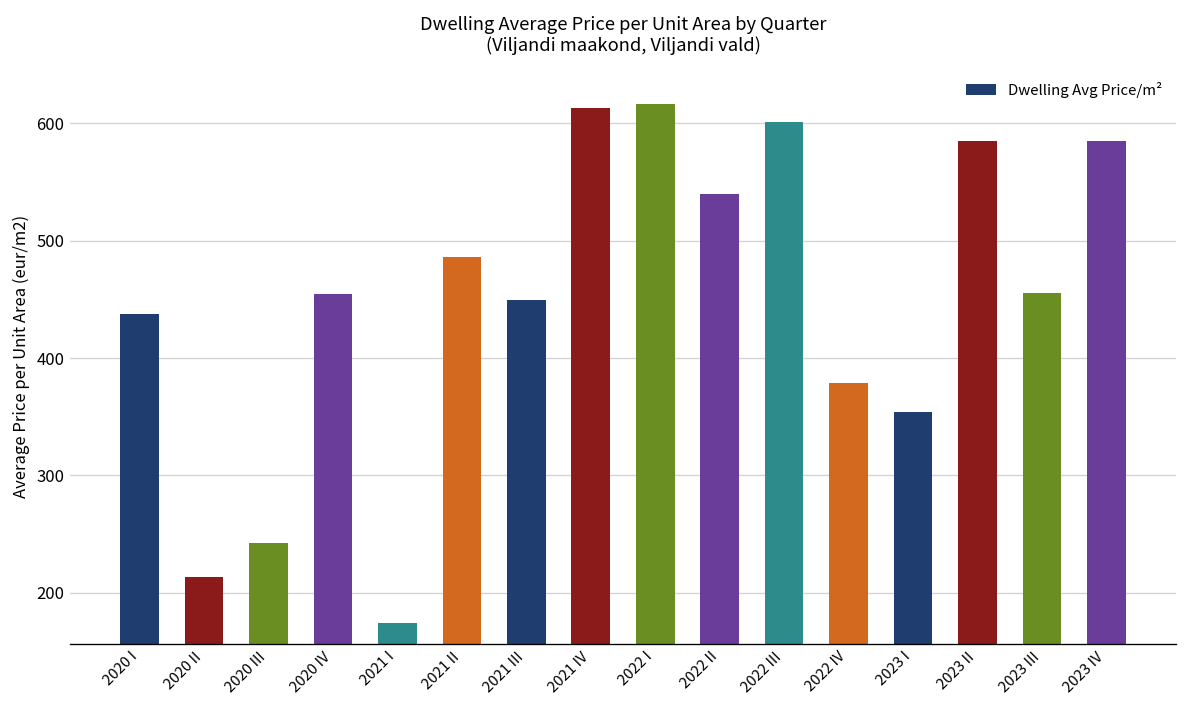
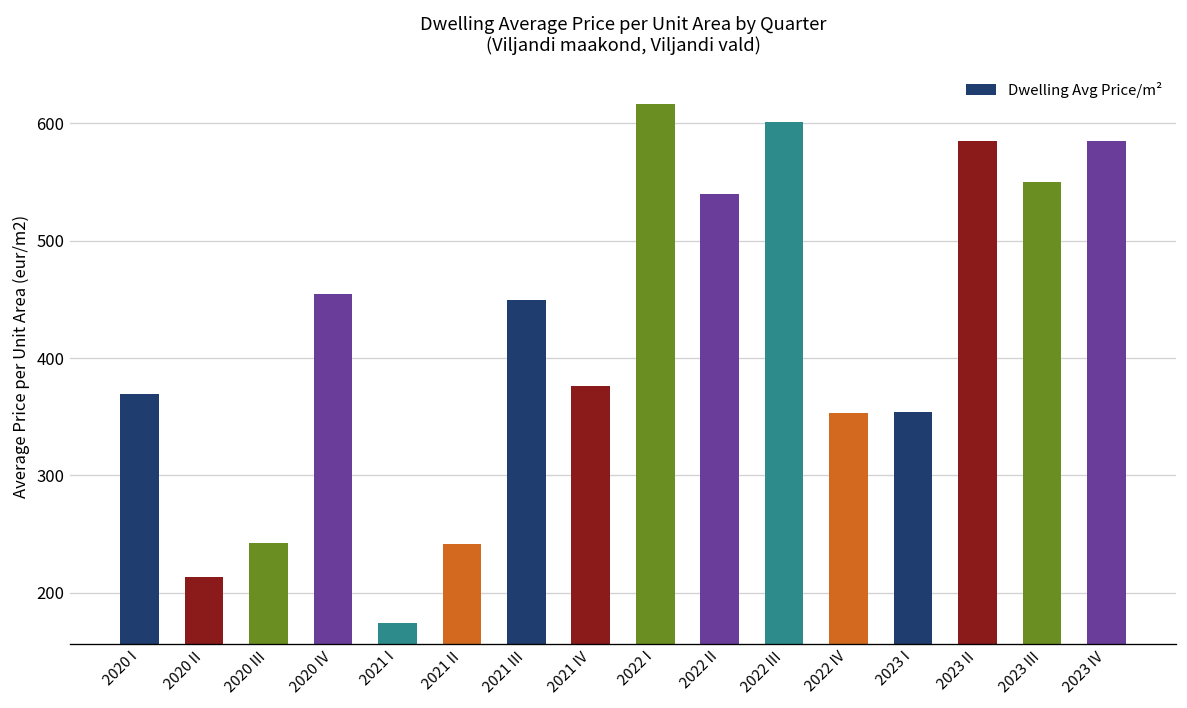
  {
-   "2020 I": 440,
+   "2020 I": 370,
    "2020 II": 210,
    "2020 III": 240,
    "2020 IV": 450,
    "2021 I": 170,
-   "2021 II": 490,
+   "2021 II": 240,
    "2021 III": 450,
-   "2021 IV": 610,
+   "2021 IV": 380,
    "2022 I": 620,
    "2022 II": 540,
    "2022 III": 600,
-   "2022 IV": 380,
+   "2022 IV": 350,
    "2023 I": 350,
    "2023 II": 580,
-   "2023 III": 460,
+   "2023 III": 550,
    "2023 IV": 580
  }
